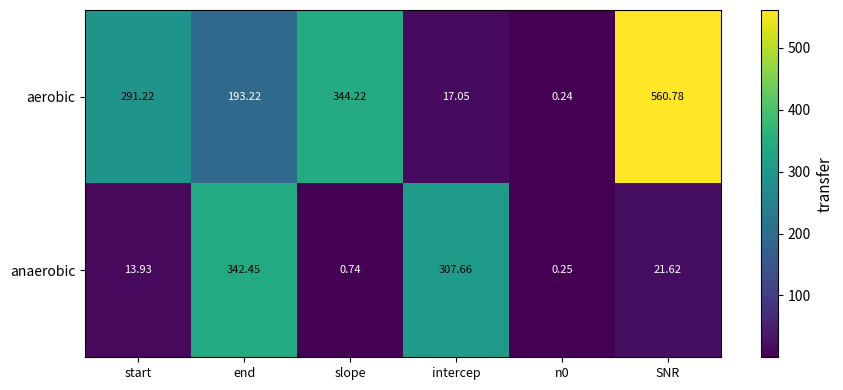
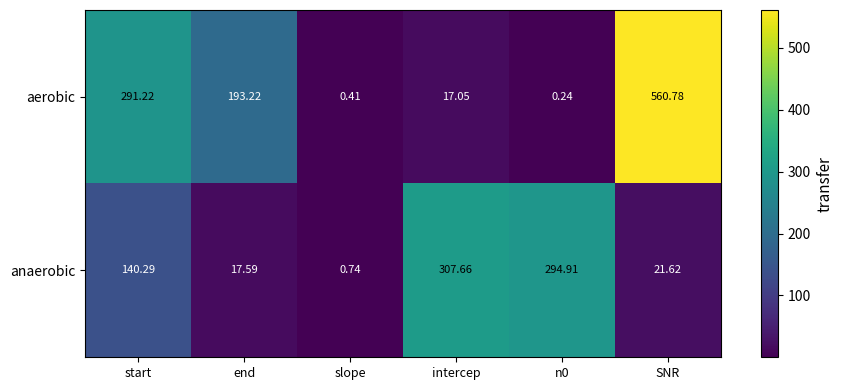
  {
    "aerobic": {
      "start": 291.22,
      "end": 193.22,
-     "slope": 344.22,
+     "slope": 0.41,
      "intercep": 17.05,
      "n0": 0.24,
      "SNR": 560.78
    },
    "anaerobic": {
-     "start": 13.93,
-     "end": 342.45,
+     "start": 140.29,
+     "end": 17.59,
      "slope": 0.74,
      "intercep": 307.66,
-     "n0": 0.25,
+     "n0": 294.91,
      "SNR": 21.62
    }
  }
